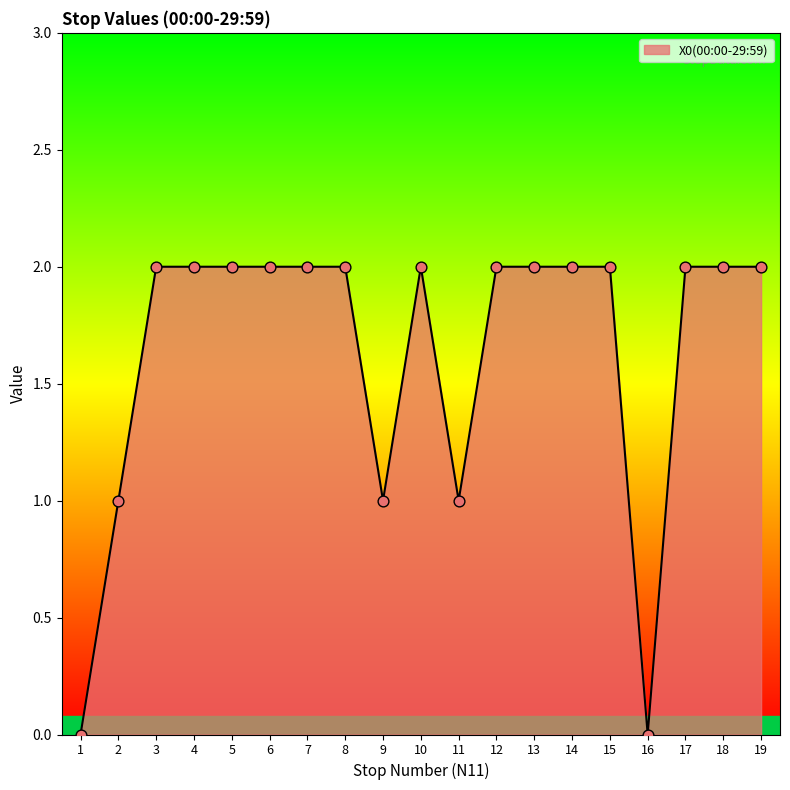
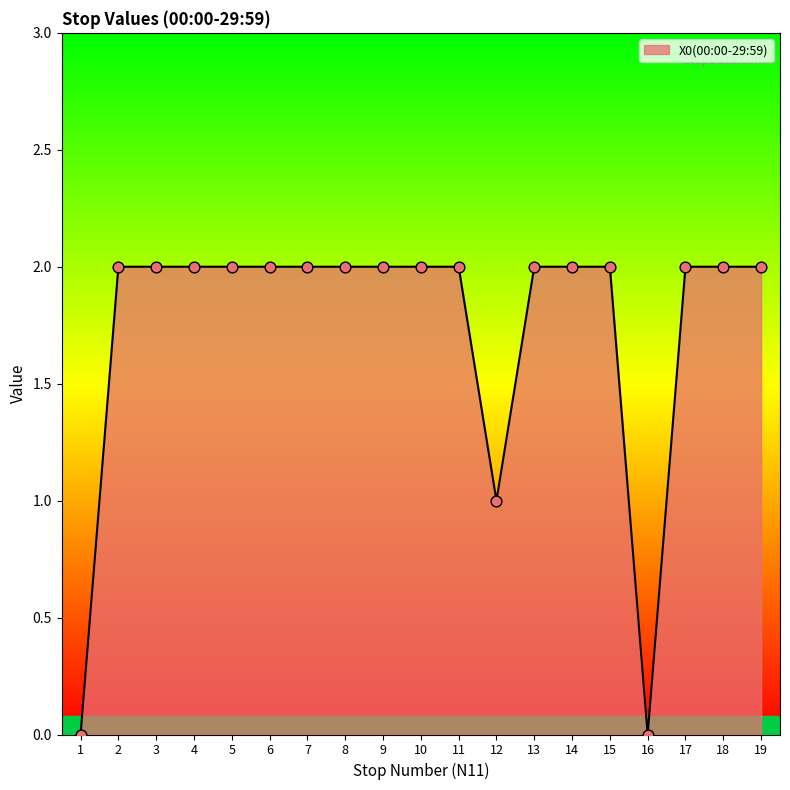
  {
-   "2": 1,
+   "2": 2,
    "3": 2,
    "4": 2,
    "5": 2,
    "6": 2,
    "7": 2,
    "8": 2,
-   "9": 1,
+   "9": 2,
    "10": 2,
-   "11": 1,
-   "12": 2,
+   "11": 2,
+   "12": 1,
    "13": 2,
    "14": 2,
    "15": 2,
    "17": 2,
    "18": 2,
    "19": 2
  }
